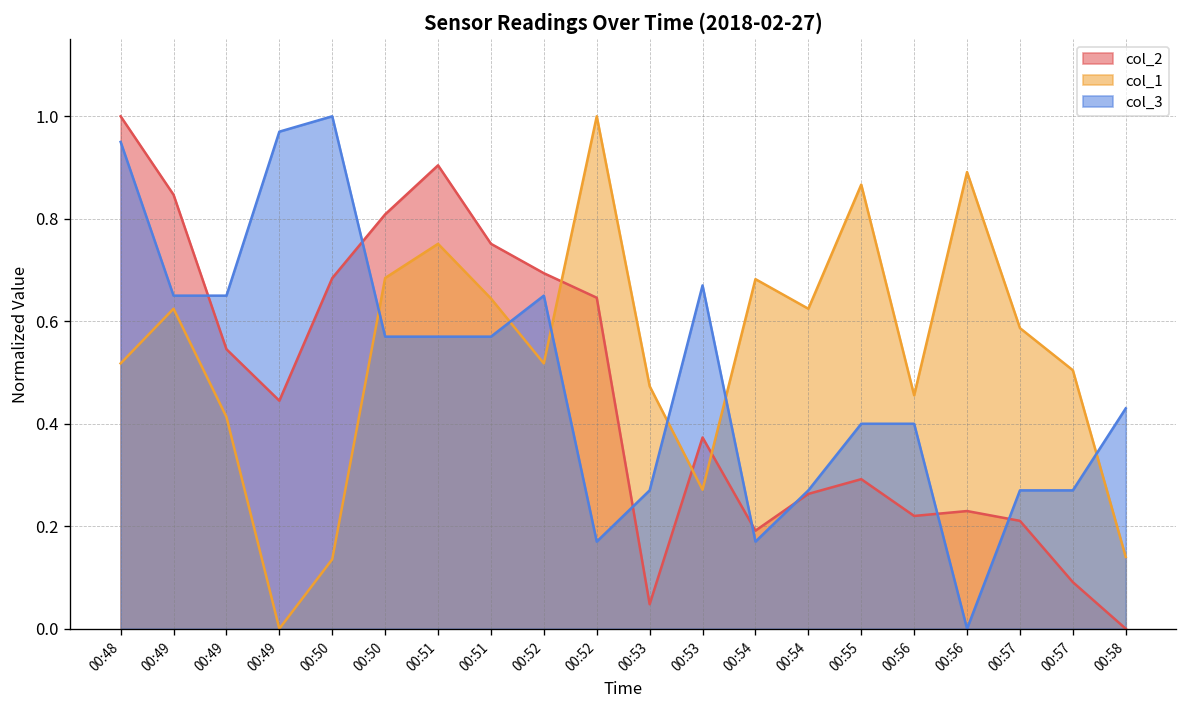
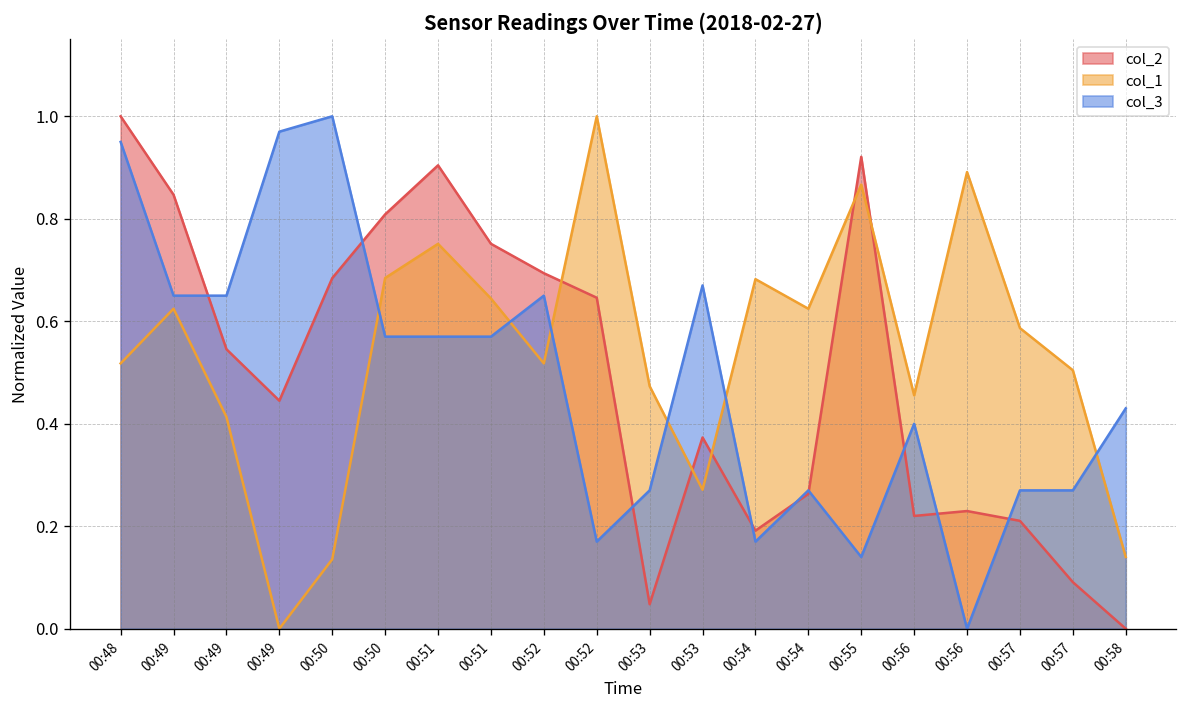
  {
    "col_2": {
      "00:48": 1.00,
-     "00:55": 0.29,
+     "00:55": 0.92,
      "00:58": 0.00
    },
    "col_1": {
      "00:48": 0.52,
      "00:55": 0.87,
      "00:58": 0.14
    },
    "col_3": {
      "00:48": 0.95,
-     "00:55": 0.40,
+     "00:55": 0.14,
      "00:58": 0.43
    }
  }
